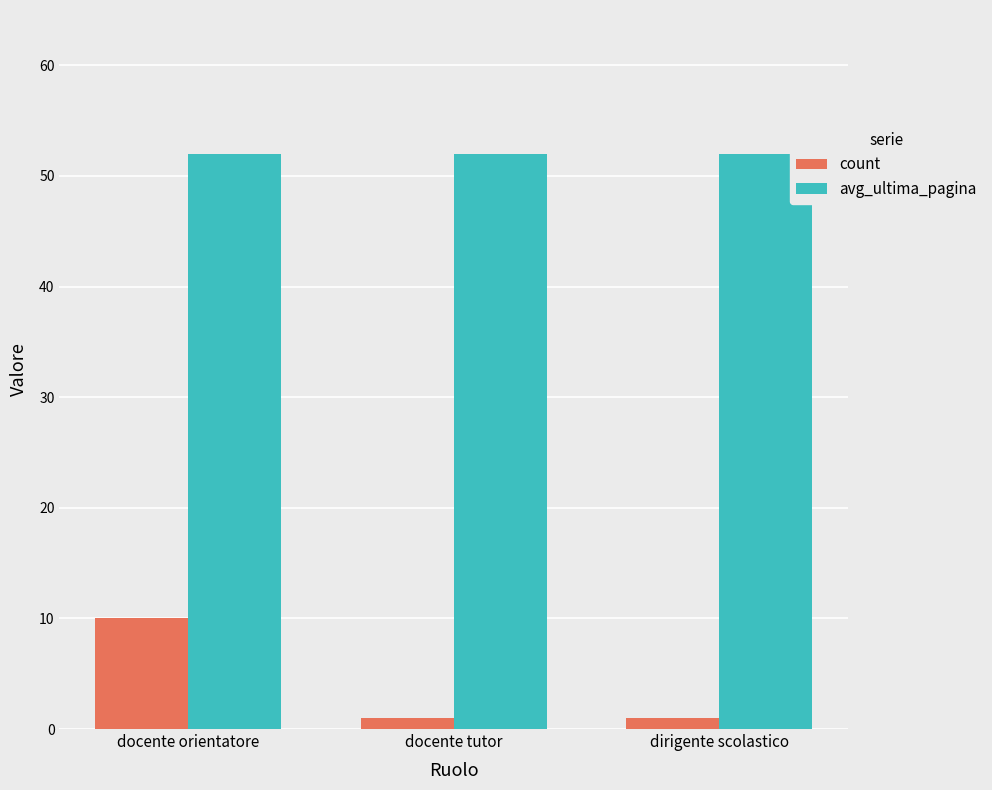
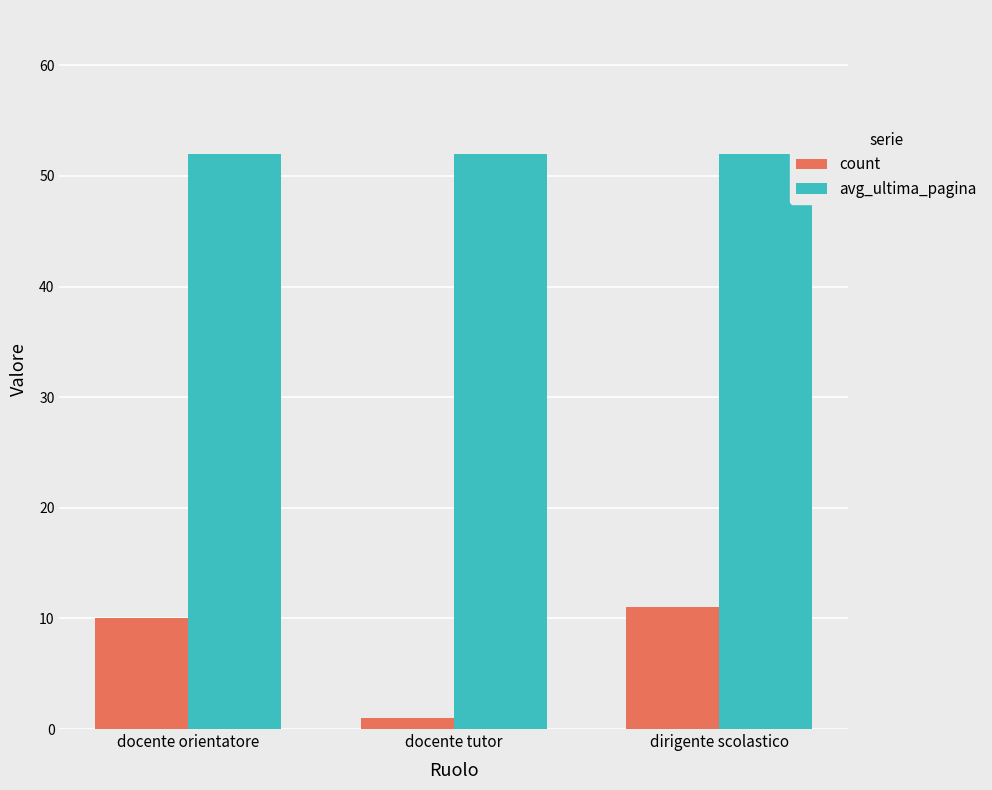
  {
    "count": {
      "docente orientatore": 10,
      "docente tutor": 1,
-     "dirigente scolastico": 1
+     "dirigente scolastico": 11
    },
    "avg_ultima_pagina": {
      "docente orientatore": 52,
      "docente tutor": 52,
      "dirigente scolastico": 52
    }
  }
